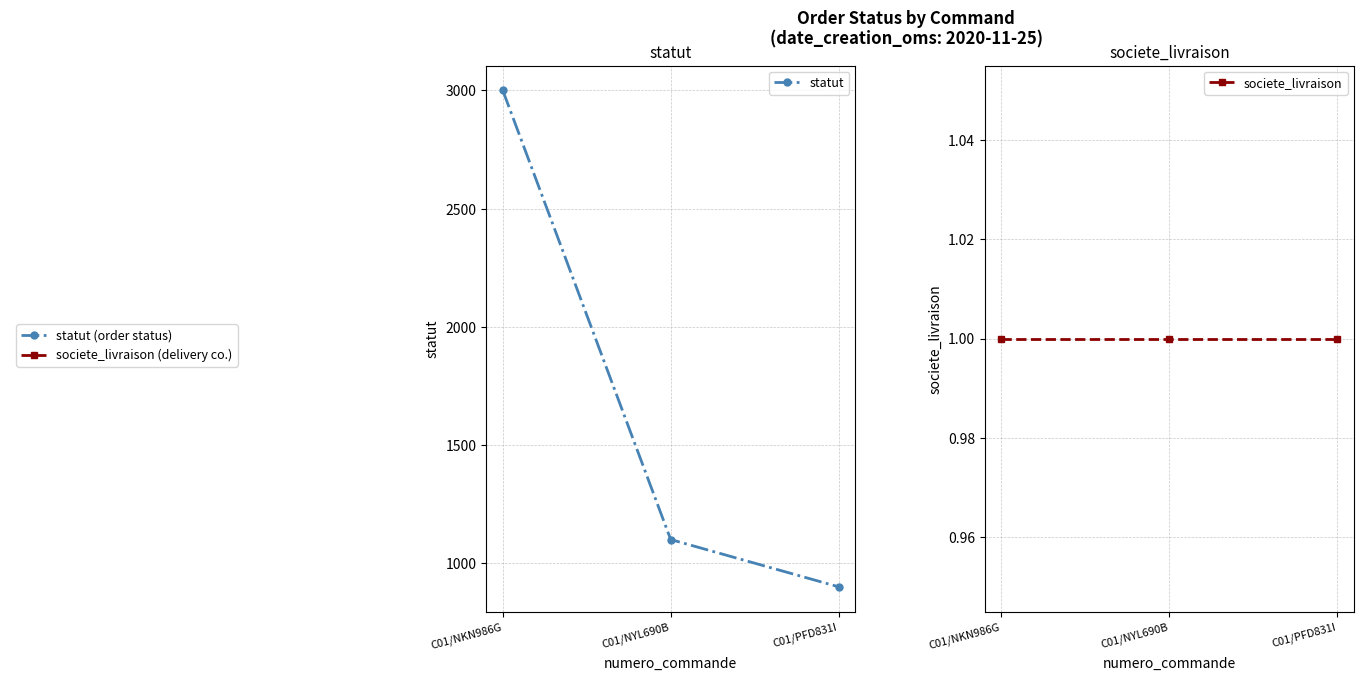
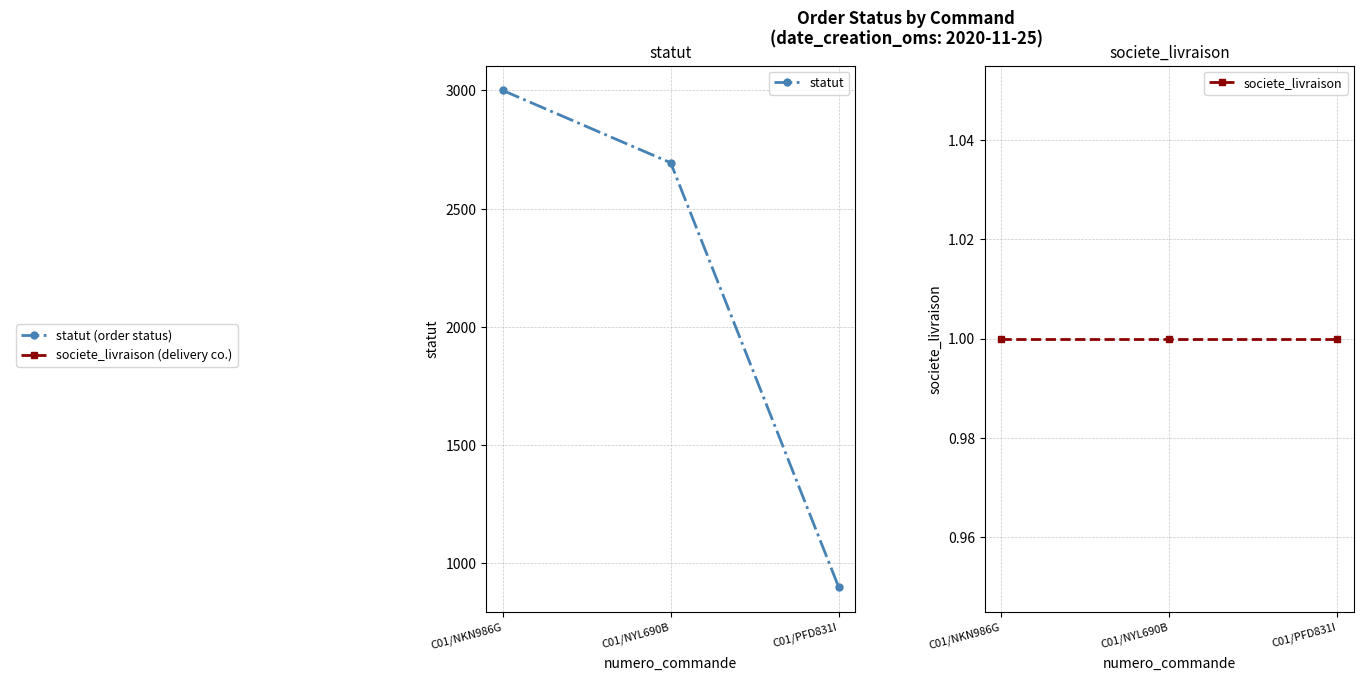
  {
    "statut": {
      "C01/NKN986G": 3000,
-     "C01/NYL690B": 1100,
+     "C01/NYL690B": 2690,
      "C01/PFD831I": 900
    },
    "societe_livraison": {
      "C01/NKN986G": 1.000,
      "C01/NYL690B": 1.000,
      "C01/PFD831I": 1.000
    }
  }
